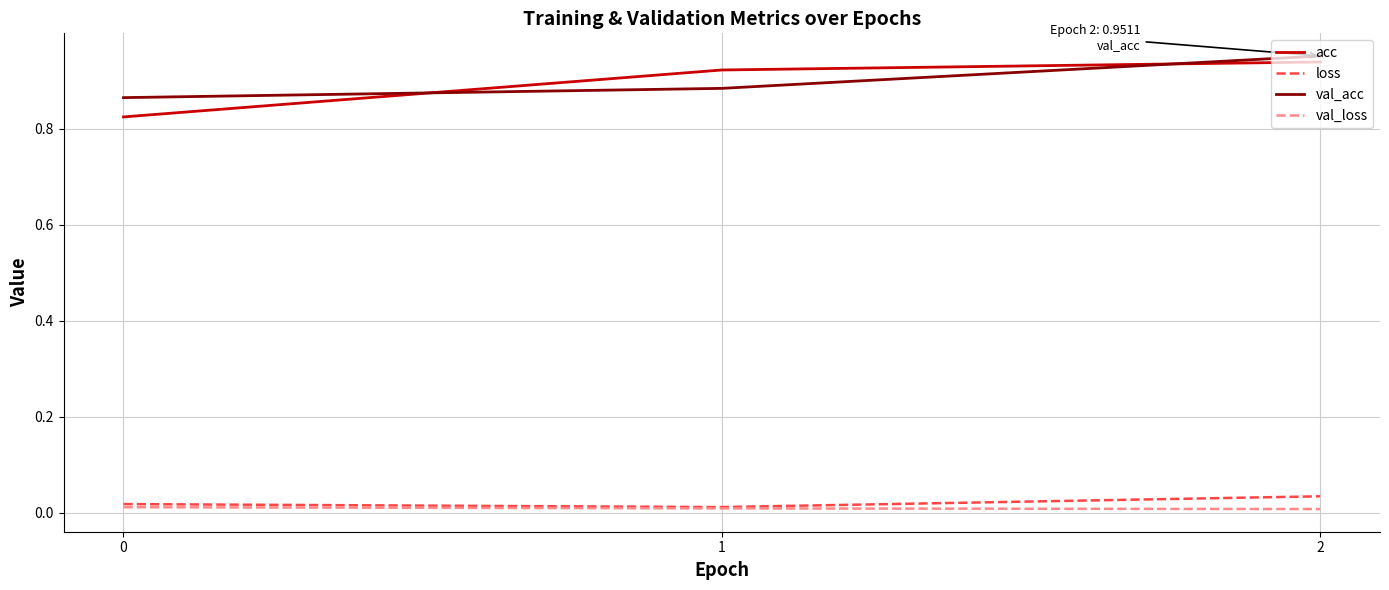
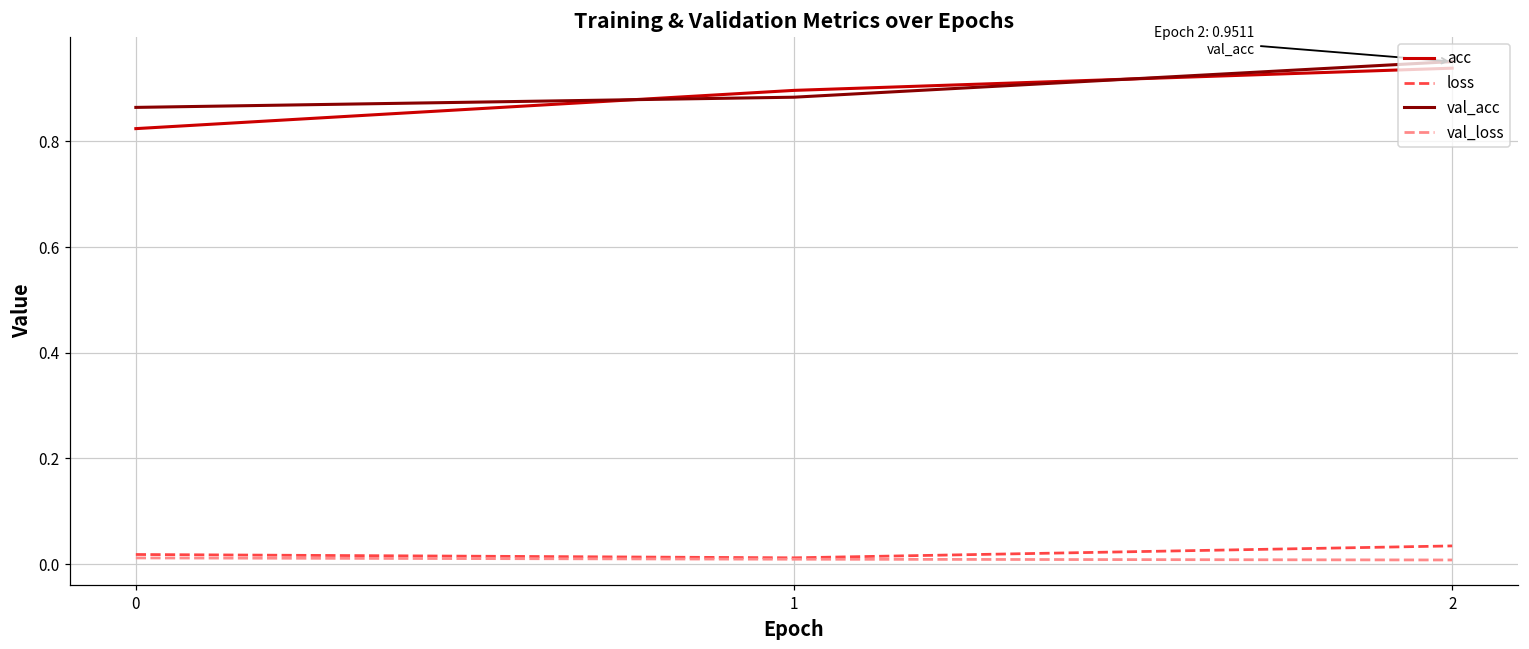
  {
    "acc": {
      "0": 0.82,
-     "1": 0.92
+     "1": 0.90
    },
    "loss": {
      "0": 0.02,
      "2": 0.03
    },
    "val_acc": {
      "0": 0.86,
      "1": 0.88
    },
    "val_loss": {
      "0": 0.01,
      "2": 0.01
    }
  }
